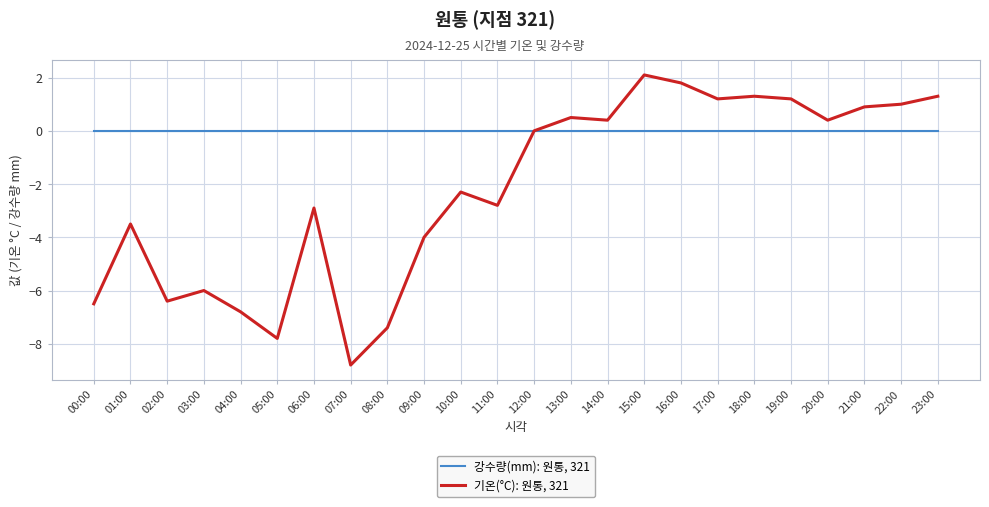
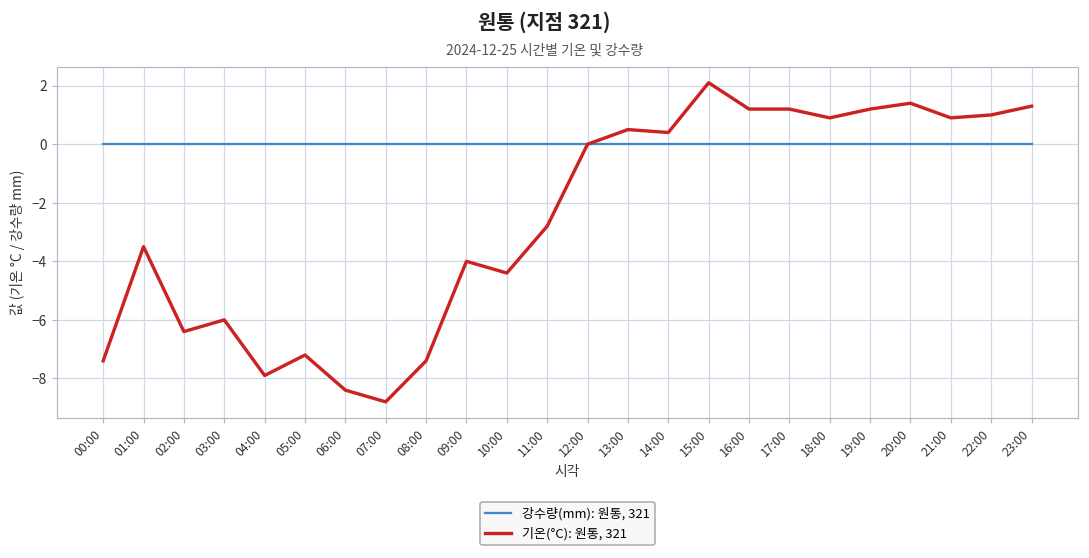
  {
    "강수량(mm): 원통, 321": {
      "00:00": 0.0,
      "01:00": 0.0,
      "02:00": 0.0,
      "03:00": 0.0,
      "04:00": 0.0,
      "05:00": 0.0,
      "06:00": 0.0,
      "07:00": 0.0,
      "08:00": 0.0,
      "09:00": 0.0,
      "10:00": 0.0,
      "11:00": 0.0,
      "13:00": 0.0,
      "14:00": 0.0,
      "15:00": 0.0,
      "16:00": 0.0,
      "17:00": 0.0,
      "18:00": 0.0,
      "19:00": 0.0,
      "20:00": 0.0,
      "21:00": 0.0,
      "22:00": 0.0,
      "23:00": 0.0
    },
    "기온(°C): 원통, 321": {
-     "00:00": -6.5,
+     "00:00": -7.4,
      "01:00": -3.5,
      "02:00": -6.4,
      "03:00": -6.0,
-     "04:00": -6.8,
-     "05:00": -7.8,
-     "06:00": -2.9,
+     "04:00": -7.9,
+     "05:00": -7.2,
+     "06:00": -8.4,
      "07:00": -8.8,
      "08:00": -7.4,
      "09:00": -4.0,
-     "10:00": -2.3,
+     "10:00": -4.4,
      "11:00": -2.8,
      "13:00": 0.5,
      "14:00": 0.4,
      "15:00": 2.1,
-     "16:00": 1.8,
+     "16:00": 1.2,
      "17:00": 1.2,
-     "18:00": 1.3,
+     "18:00": 0.9,
      "19:00": 1.2,
-     "20:00": 0.4,
+     "20:00": 1.4,
      "21:00": 0.9,
      "22:00": 1.0,
      "23:00": 1.3
    }
  }
